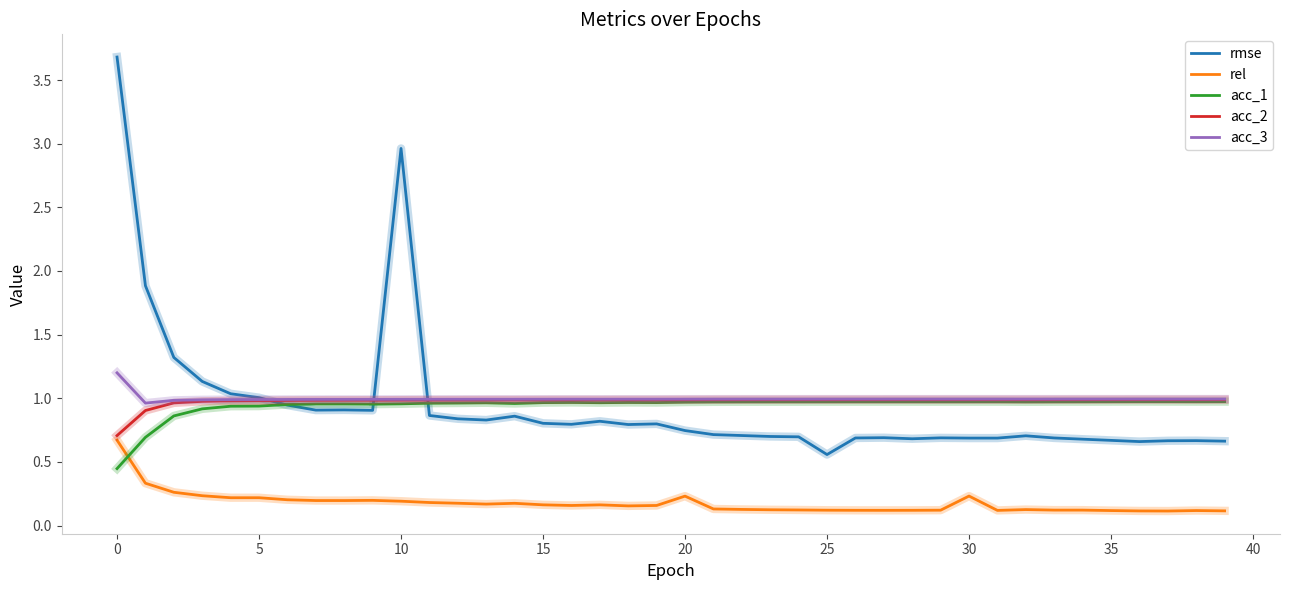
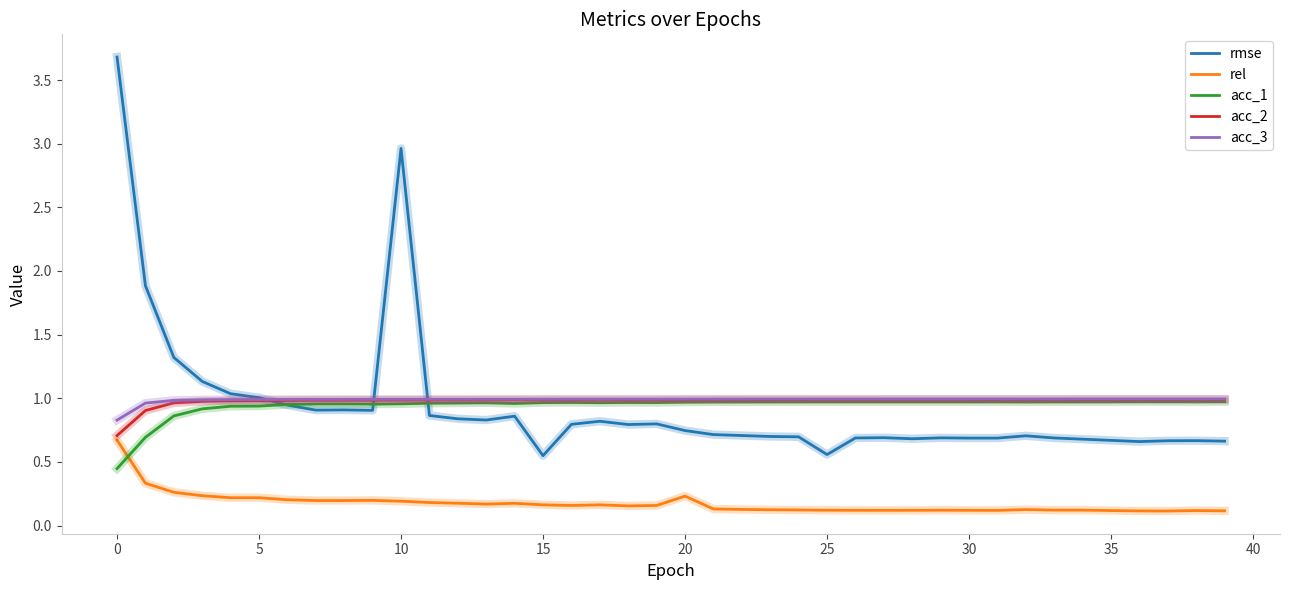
  {
    "rmse": {
      "0": 3.68,
      "10": 2.96,
-     "15": 0.80,
+     "15": 0.55,
      "20": 0.75,
      "25": 0.56,
      "30": 0.69,
      "35": 0.67
    },
    "rel": {
      "0": 0.67,
      "5": 0.22,
      "10": 0.19,
      "15": 0.16,
      "20": 0.23,
      "25": 0.12,
-     "30": 0.23,
+     "30": 0.12,
      "35": 0.12
    },
    "acc_1": {
      "0": 0.45,
      "5": 0.94,
      "10": 0.96,
      "15": 0.97
    },
    "acc_2": {
      "0": 0.71
    },
    "acc_3": {
-     "0": 1.20
+     "0": 0.83
    }
  }
